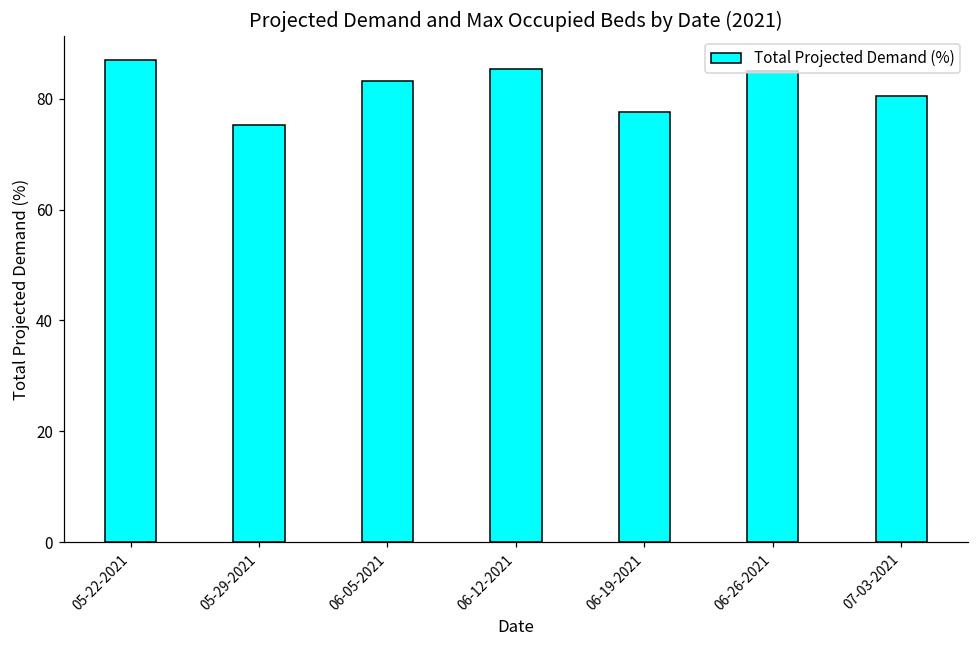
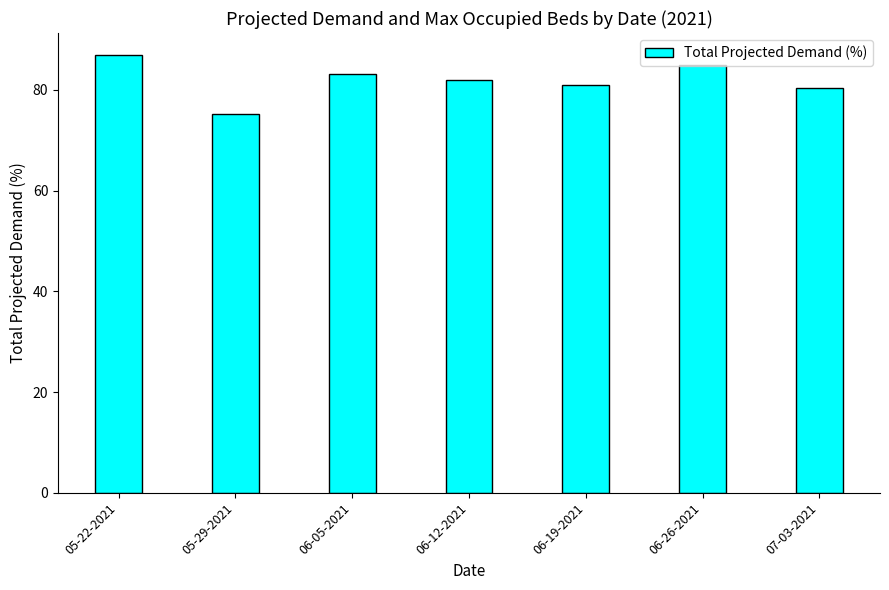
  {
    "05-22-2021": 87,
    "05-29-2021": 75,
    "06-05-2021": 83,
-   "06-12-2021": 85,
-   "06-19-2021": 78,
+   "06-12-2021": 82,
+   "06-19-2021": 81,
    "07-03-2021": 80
  }
